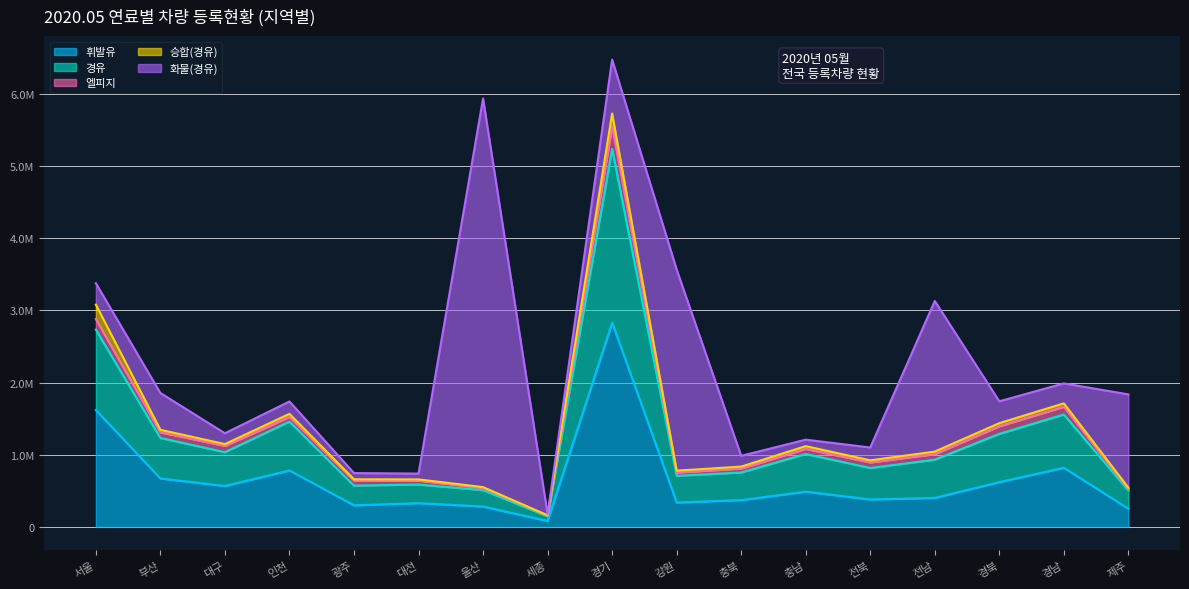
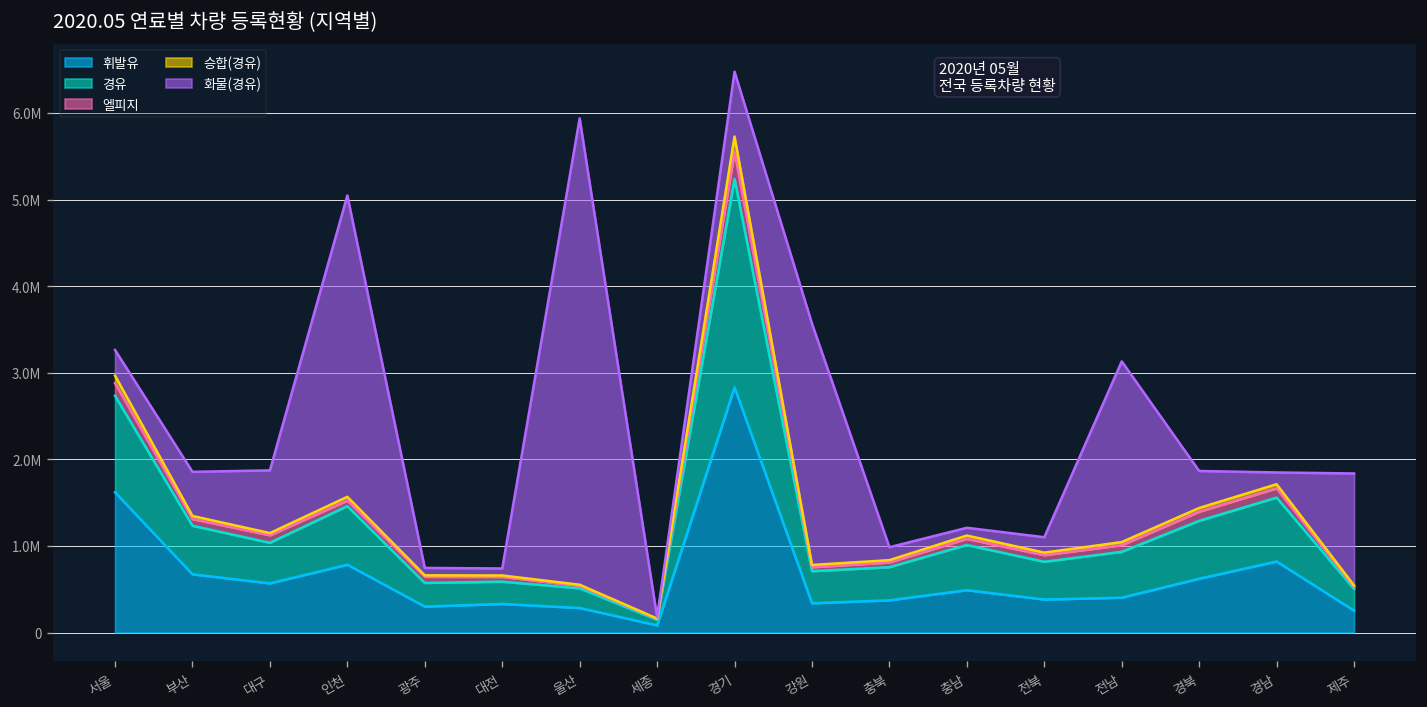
  {
    "엘피지": {
      "서울": 100000,
      "인천": 100000,
      "경기": 300000,
      "충남": 100000,
      "경북": 100000,
      "경남": 100000
    },
    "승합(경유)": {
-     "서울": 200000,
+     "서울": 100000,
      "인천": 0,
      "경기": 200000,
      "충남": 0,
      "경북": 0,
      "경남": 0
    },
    "화물(경유)": {
      "서울": 300000,
      "부산": 500000,
-     "대구": 100000,
-     "인천": 200000,
+     "대구": 700000,
+     "인천": 3500000,
      "광주": 100000,
      "대전": 100000,
      "울산": 5400000,
      "경기": 700000,
      "강원": 2800000,
      "충북": 100000,
      "충남": 100000,
      "전북": 200000,
      "전남": 2100000,
-     "경북": 300000,
-     "경남": 300000,
+     "경북": 400000,
+     "경남": 100000,
      "제주": 1300000
    }
  }
